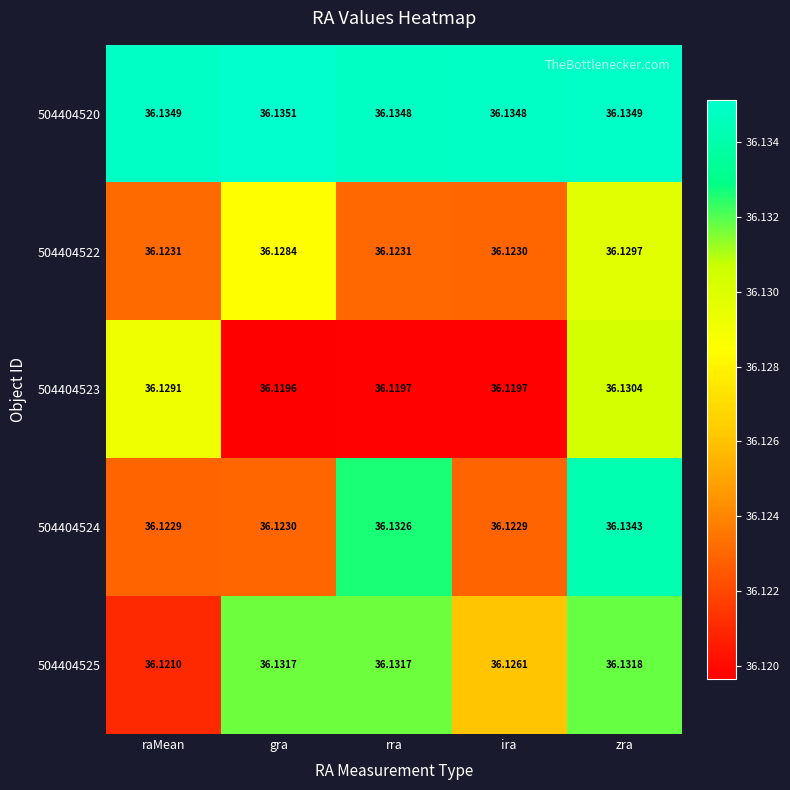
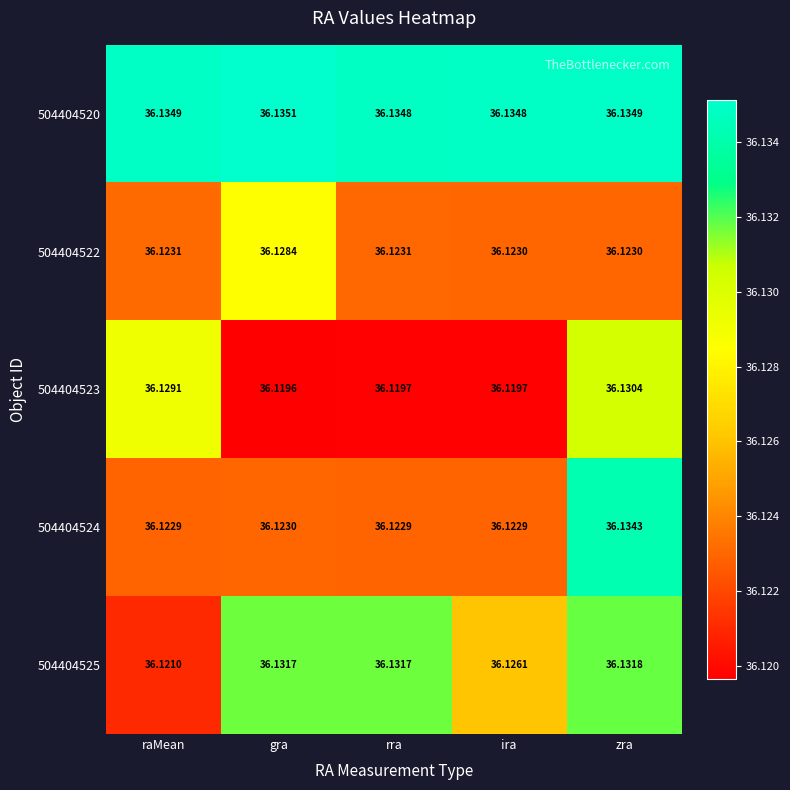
  {
    "504404520": {
      "raMean": 36.1349,
      "gra": 36.1351,
      "rra": 36.1348,
      "ira": 36.1348
    },
    "504404522": {
      "raMean": 36.1231,
      "gra": 36.1284,
      "rra": 36.1231,
      "ira": 36.1230,
-     "zra": 36.1297
+     "zra": 36.1230
    },
    "504404523": {
      "raMean": 36.1291,
      "gra": 36.1196,
      "rra": 36.1197,
      "ira": 36.1197,
      "zra": 36.1304
    },
    "504404524": {
      "raMean": 36.1229,
      "gra": 36.1230,
-     "rra": 36.1326,
+     "rra": 36.1229,
      "ira": 36.1229,
      "zra": 36.1343
    },
    "504404525": {
      "raMean": 36.1210,
      "gra": 36.1317,
      "rra": 36.1317,
      "ira": 36.1261,
      "zra": 36.1318
    }
  }
